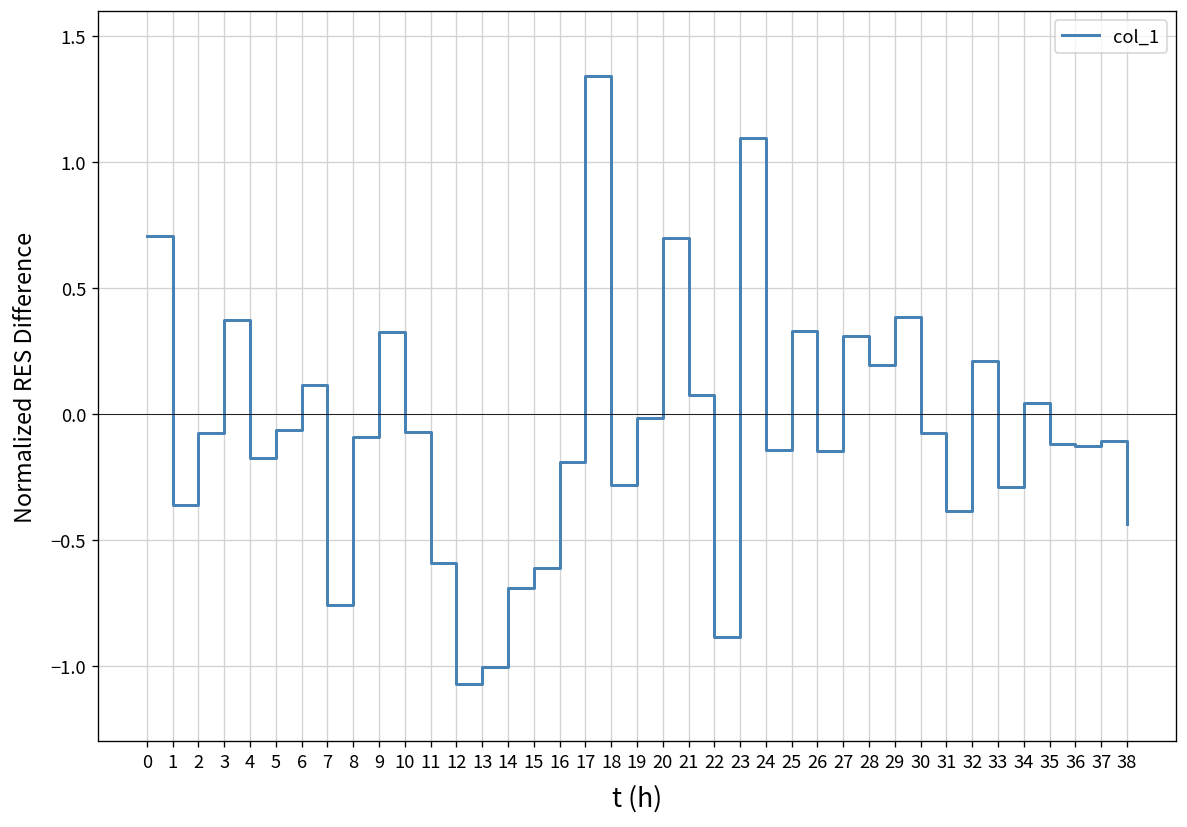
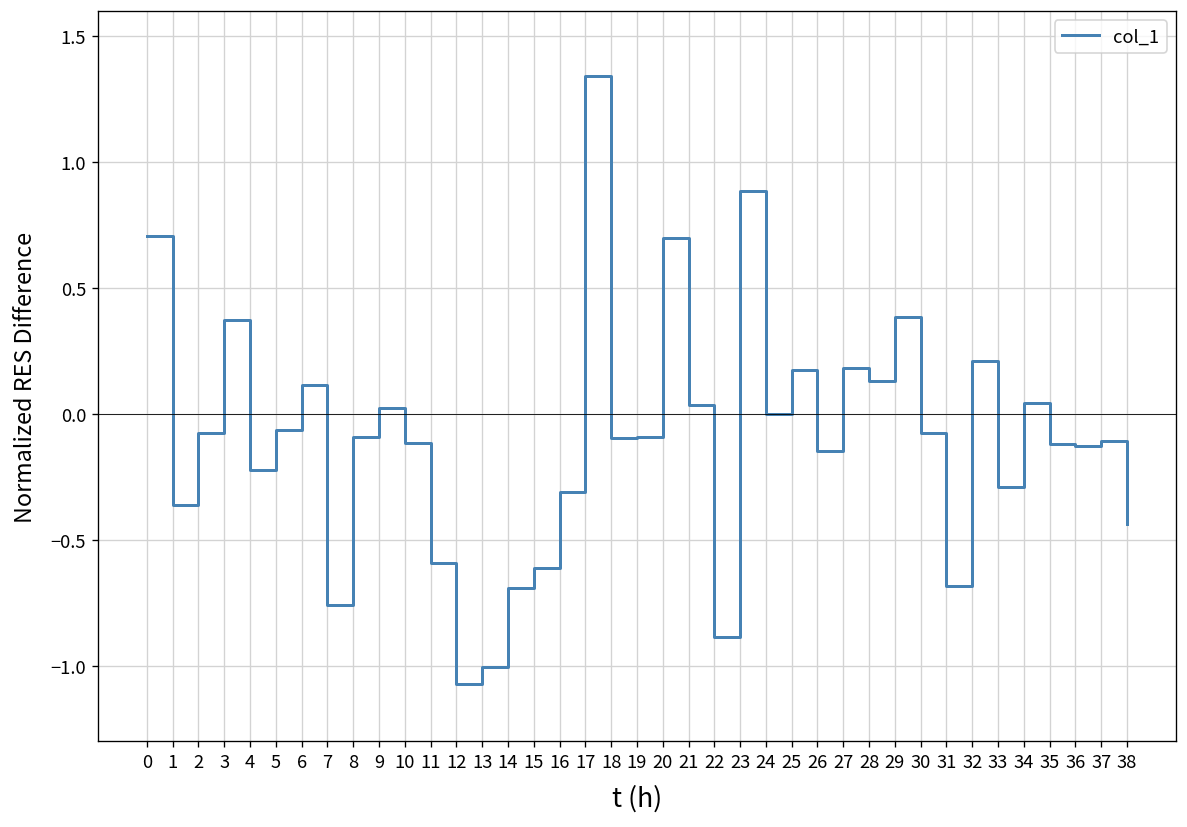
  {
    "0": 0.71,
    "1": -0.36,
    "2": -0.08,
    "3": 0.37,
-   "4": -0.18,
+   "4": -0.22,
    "5": -0.06,
    "6": 0.12,
    "7": -0.76,
    "8": -0.09,
-   "9": 0.32,
-   "10": -0.07,
+   "9": 0.02,
+   "10": -0.12,
    "11": -0.59,
    "12": -1.07,
    "13": -1.00,
    "14": -0.69,
    "15": -0.61,
-   "16": -0.19,
+   "16": -0.31,
    "17": 1.34,
-   "18": -0.28,
-   "19": -0.02,
+   "18": -0.10,
+   "19": -0.09,
    "20": 0.70,
-   "21": 0.08,
+   "21": 0.03,
    "22": -0.89,
-   "23": 1.09,
-   "24": -0.14,
-   "25": 0.33,
+   "23": 0.88,
+   "24": 0.00,
+   "25": 0.17,
    "26": -0.15,
-   "27": 0.31,
-   "28": 0.20,
+   "27": 0.18,
+   "28": 0.13,
    "29": 0.39,
    "30": -0.08,
-   "31": -0.38,
+   "31": -0.68,
    "32": 0.21,
    "33": -0.29,
    "34": 0.04,
    "35": -0.12,
    "36": -0.13,
    "37": -0.11,
    "38": -0.44
  }
